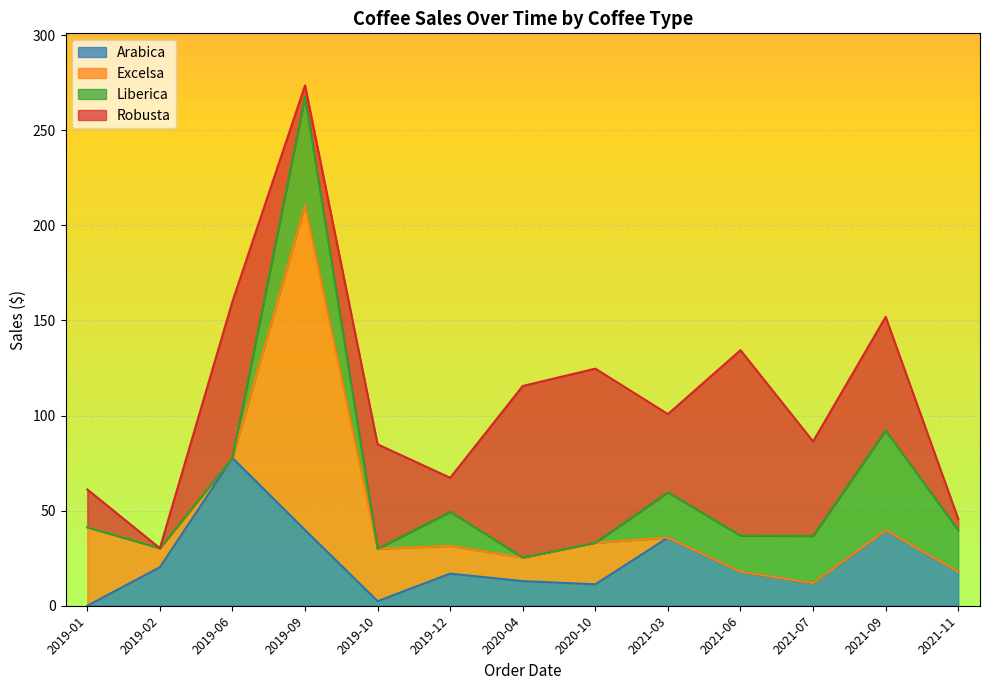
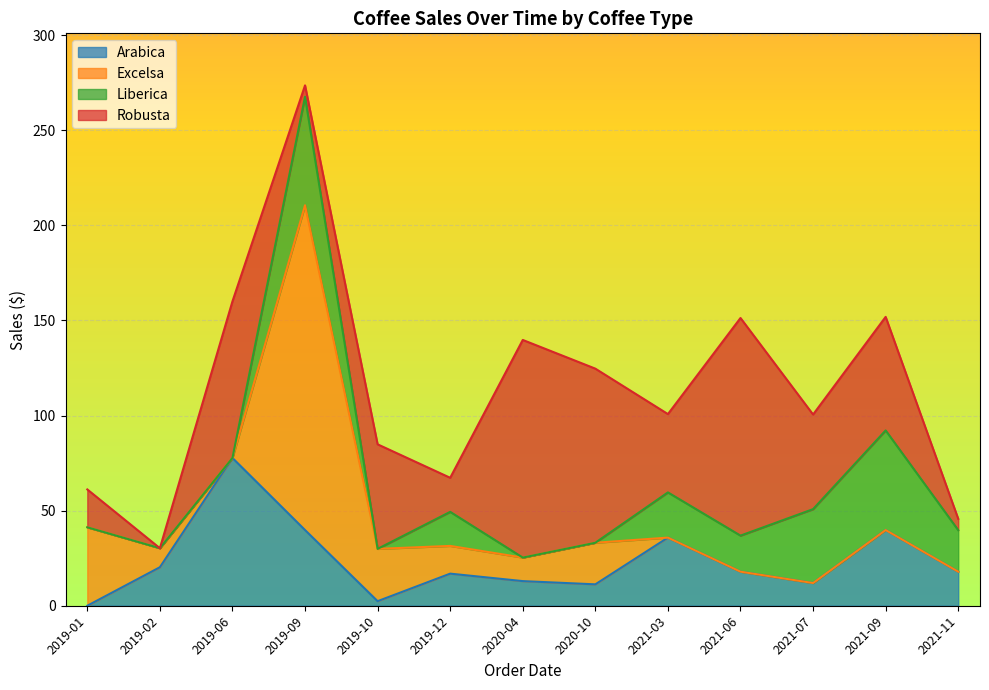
  {
    "Arabica": {
      "2019-01": 0,
      "2019-02": 20,
      "2019-09": 40,
      "2019-10": 2,
      "2019-12": 17,
      "2020-04": 13,
      "2020-10": 11
    },
    "Excelsa": {
      "2019-09": 171,
      "2019-12": 15
    },
    "Liberica": {
      "2019-09": 57,
      "2019-12": 18,
      "2021-03": 24,
      "2021-06": 19,
-     "2021-07": 25,
+     "2021-07": 39,
      "2021-09": 52,
      "2021-11": 22
    },
    "Robusta": {
      "2019-01": 20,
      "2019-06": 82,
      "2019-09": 6,
      "2019-10": 55,
      "2019-12": 18,
-     "2020-04": 90,
+     "2020-04": 114,
      "2020-10": 92,
      "2021-03": 41,
-     "2021-06": 98,
+     "2021-06": 114,
      "2021-07": 50,
      "2021-09": 60,
      "2021-11": 6
    }
  }
